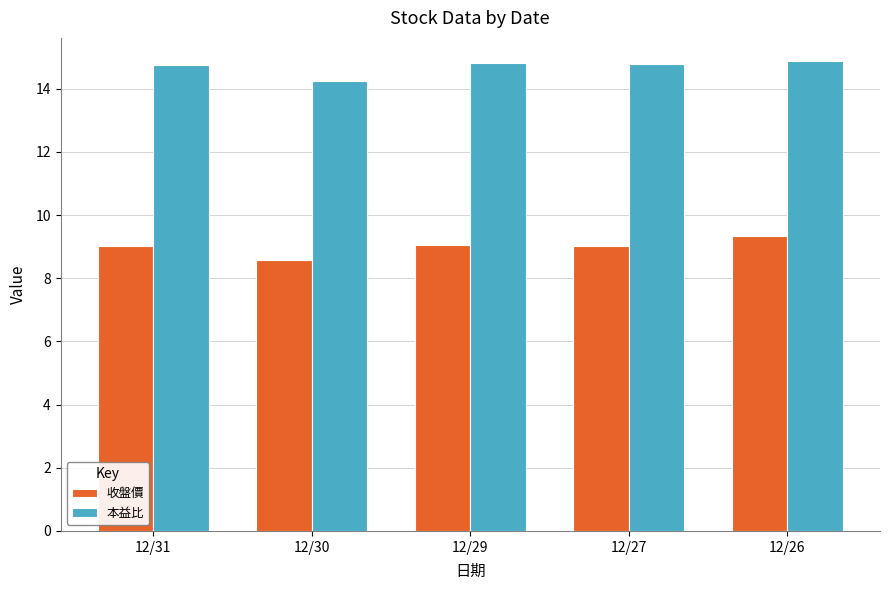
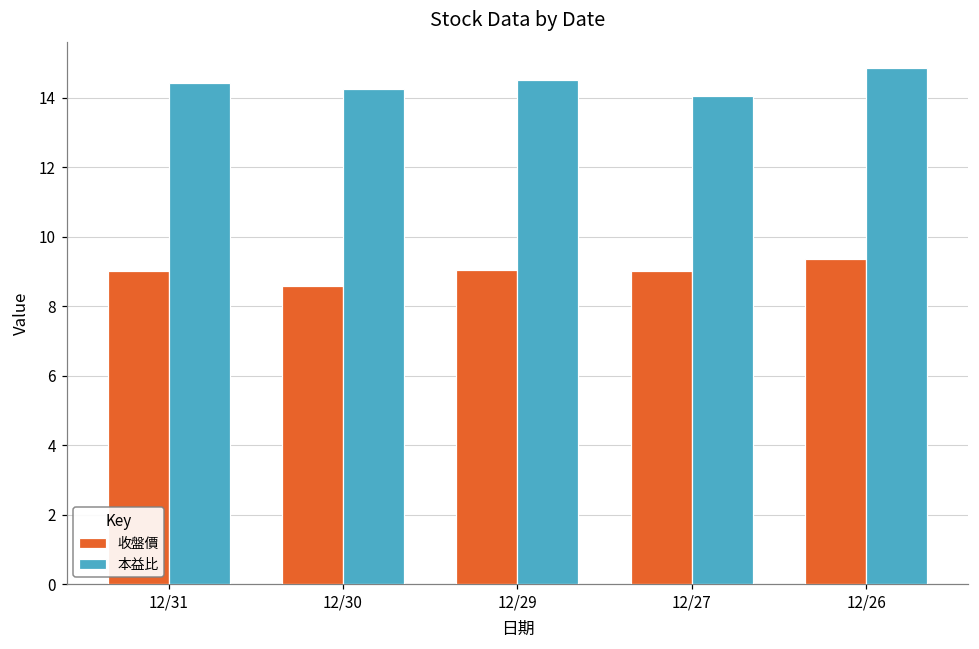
  {
    "收盤價": {
      "12/31": 9.0,
      "12/30": 8.6,
      "12/29": 9.0,
      "12/27": 9.0,
      "12/26": 9.4
    },
    "本益比": {
-     "12/31": 14.8,
+     "12/31": 14.4,
      "12/30": 14.3,
-     "12/29": 14.8,
-     "12/27": 14.8,
+     "12/29": 14.5,
+     "12/27": 14.0,
      "12/26": 14.9
    }
  }
